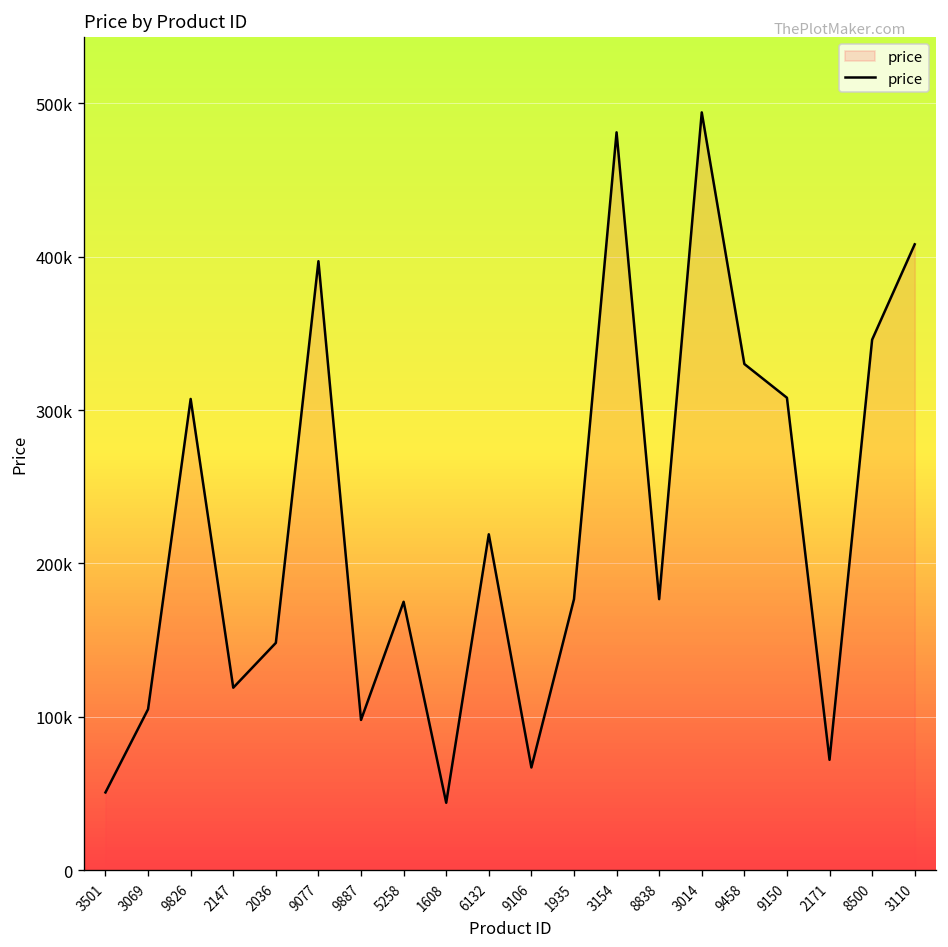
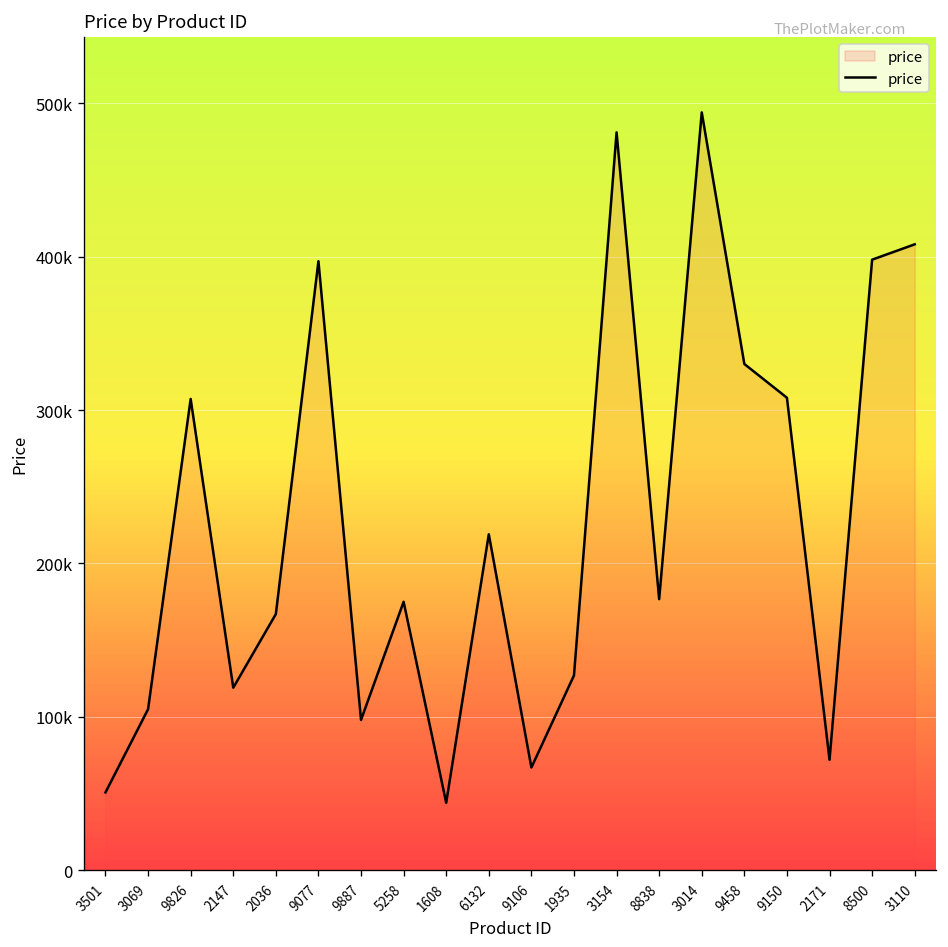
  {
    "3501": 51000,
    "3069": 105000,
    "9826": 307000,
    "2147": 119000,
-   "2036": 148000,
+   "2036": 167000,
    "9077": 397000,
    "9887": 98000,
    "5258": 175000,
    "1608": 44000,
    "6132": 219000,
    "9106": 67000,
-   "1935": 177000,
+   "1935": 127000,
    "3154": 481000,
    "8838": 177000,
    "3014": 494000,
    "9458": 330000,
    "9150": 308000,
    "2171": 72000,
-   "8500": 346000,
+   "8500": 398000,
    "3110": 408000
  }
